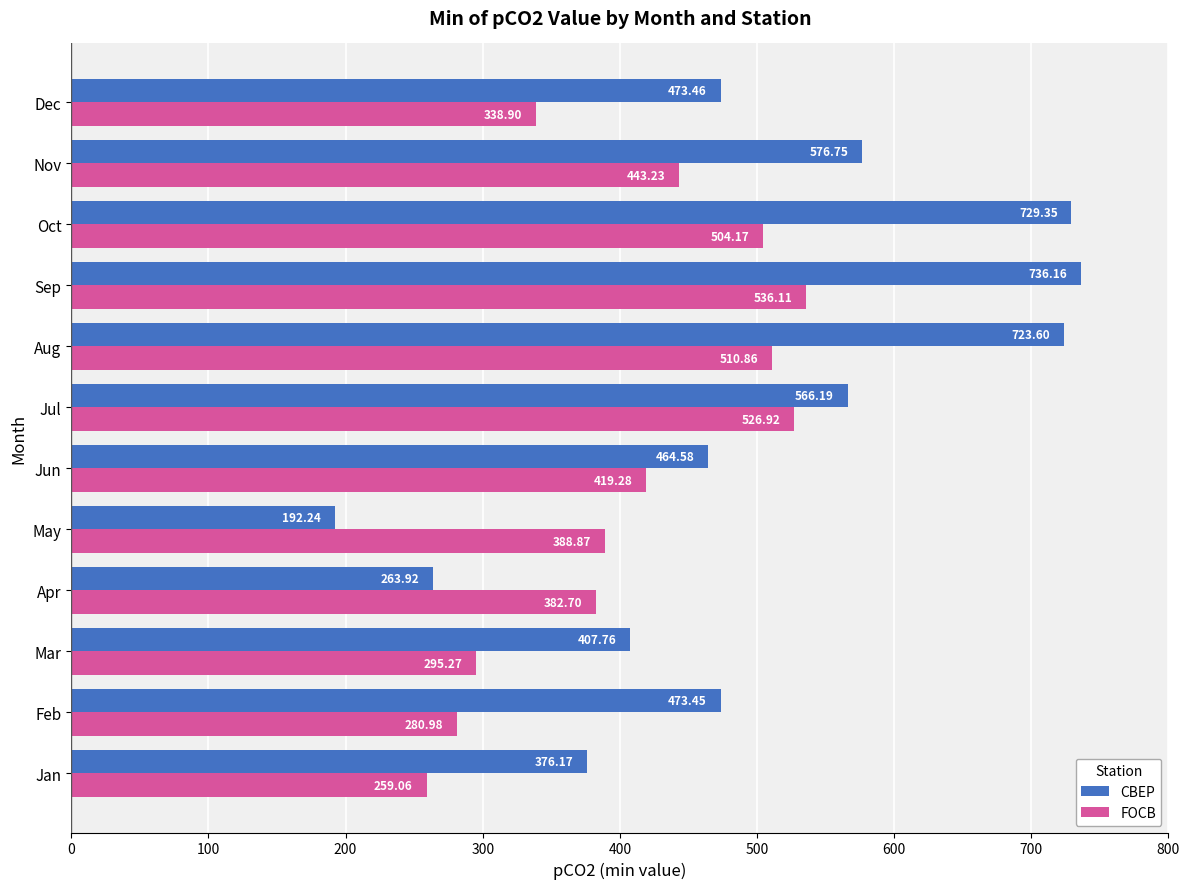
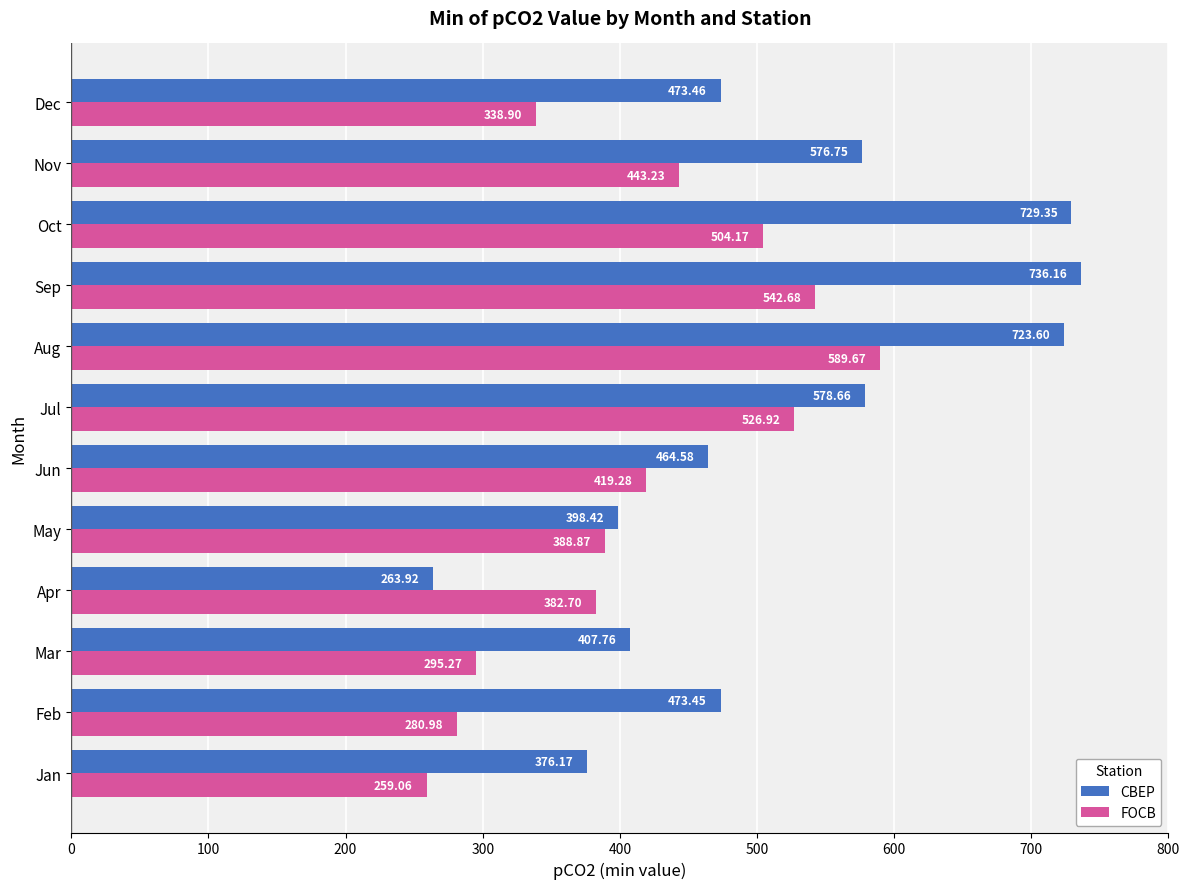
  {
    "CBEP": {
      "Dec": 473.46,
      "Nov": 576.75,
      "Oct": 729.35,
      "Sep": 736.16,
      "Aug": 723.60,
-     "Jul": 566.19,
+     "Jul": 578.66,
      "Jun": 464.58,
-     "May": 192.24,
+     "May": 398.42,
      "Apr": 263.92,
      "Mar": 407.76,
      "Feb": 473.45,
      "Jan": 376.17
    },
    "FOCB": {
      "Dec": 338.90,
      "Nov": 443.23,
      "Oct": 504.17,
-     "Sep": 536.11,
-     "Aug": 510.86,
+     "Sep": 542.68,
+     "Aug": 589.67,
      "Jul": 526.92,
      "Jun": 419.28,
      "May": 388.87,
      "Apr": 382.70,
      "Mar": 295.27,
      "Feb": 280.98,
      "Jan": 259.06
    }
  }
